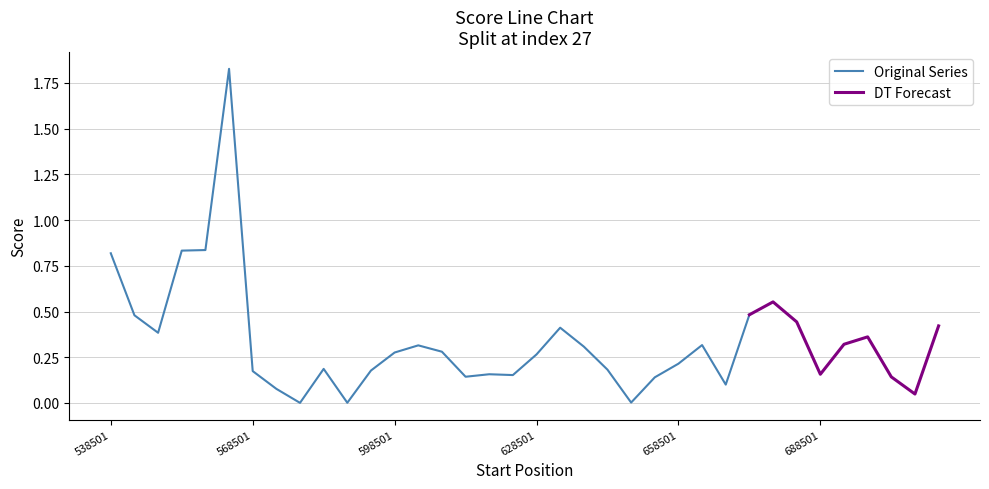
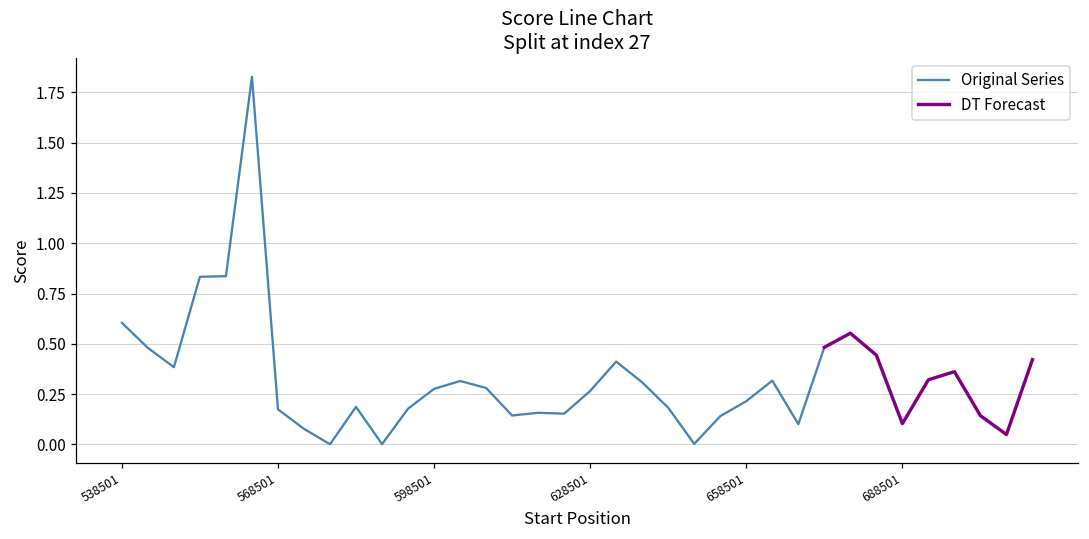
  {
    "Original Series": {
-     "538501": 0.82,
+     "538501": 0.60,
      "568501": 0.17,
      "598501": 0.28,
      "628501": 0.27,
      "658501": 0.21
    },
    "DT Forecast": {
-     "688501": 0.16
+     "688501": 0.10
    }
  }
